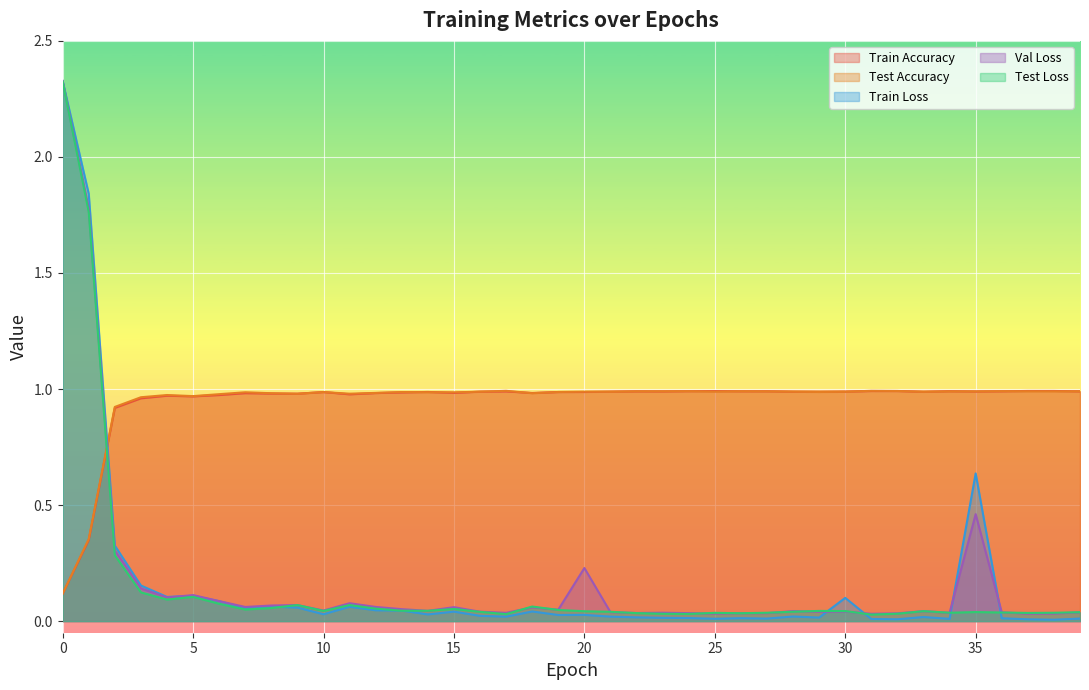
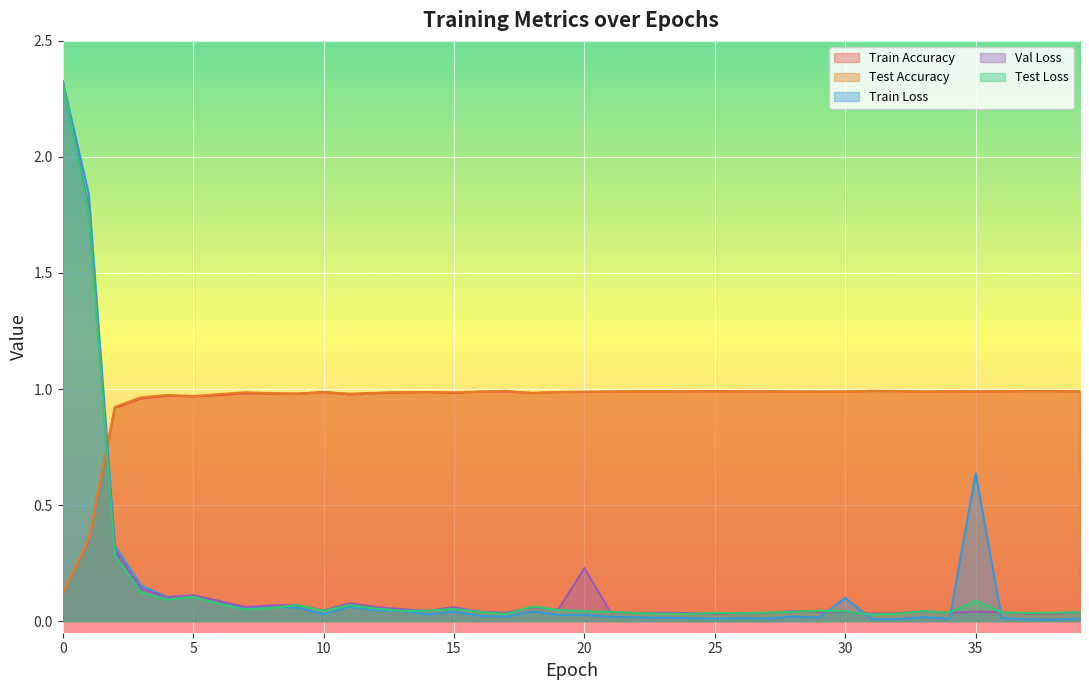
  {
    "Train Loss": {
      "10": 0.03,
      "15": 0.04,
      "20": 0.03,
      "25": 0.01,
      "30": 0.10,
      "35": 0.64
    },
    "Val Loss": {
      "20": 0.23,
-     "35": 0.46
+     "35": 0.04
    },
    "Test Loss": {
      "20": 0.04,
-     "35": 0.04
+     "35": 0.09
    }
  }
